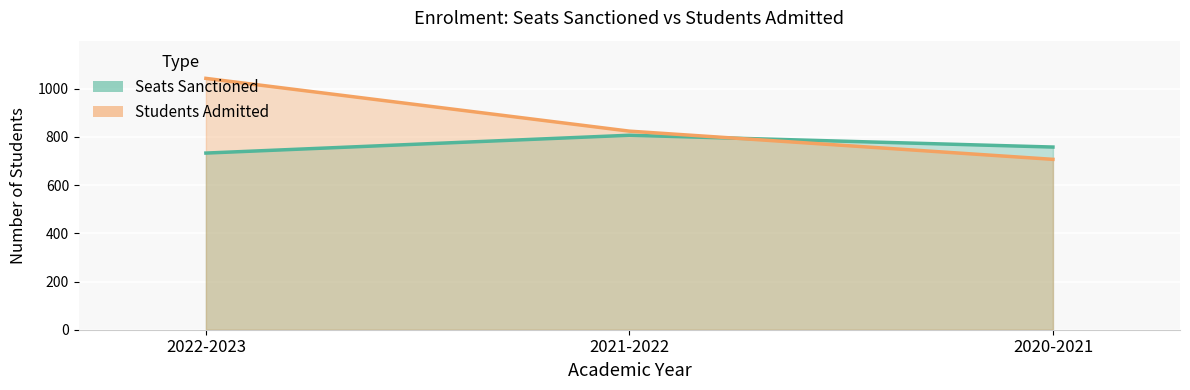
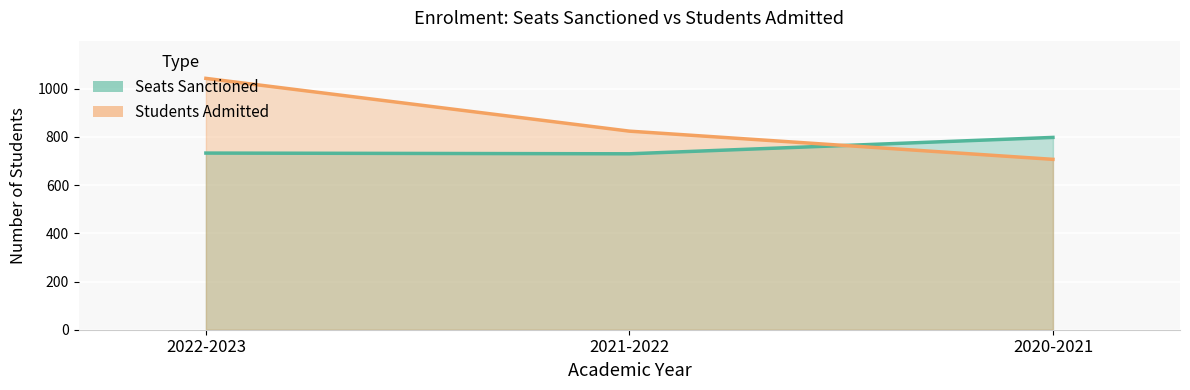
  {
    "Seats Sanctioned": {
      "2022-2023": 730,
-     "2021-2022": 810,
-     "2020-2021": 760
+     "2021-2022": 730,
+     "2020-2021": 800
    },
    "Students Admitted": {
      "2022-2023": 1040,
      "2021-2022": 820,
      "2020-2021": 710
    }
  }
